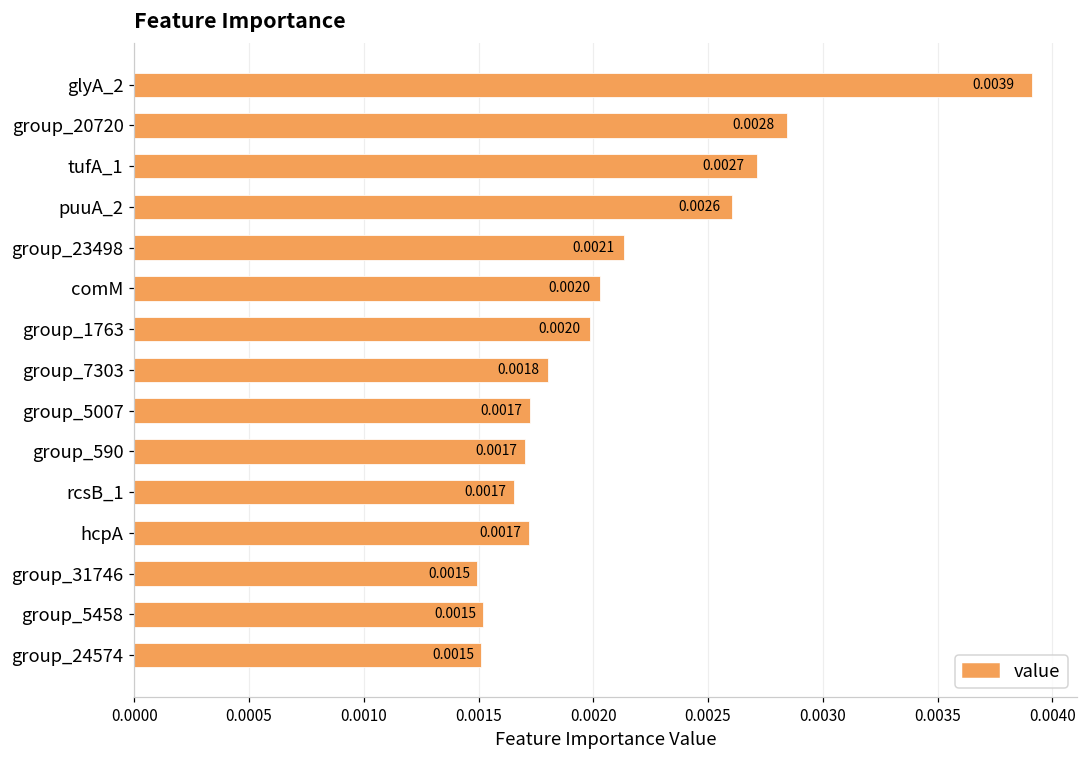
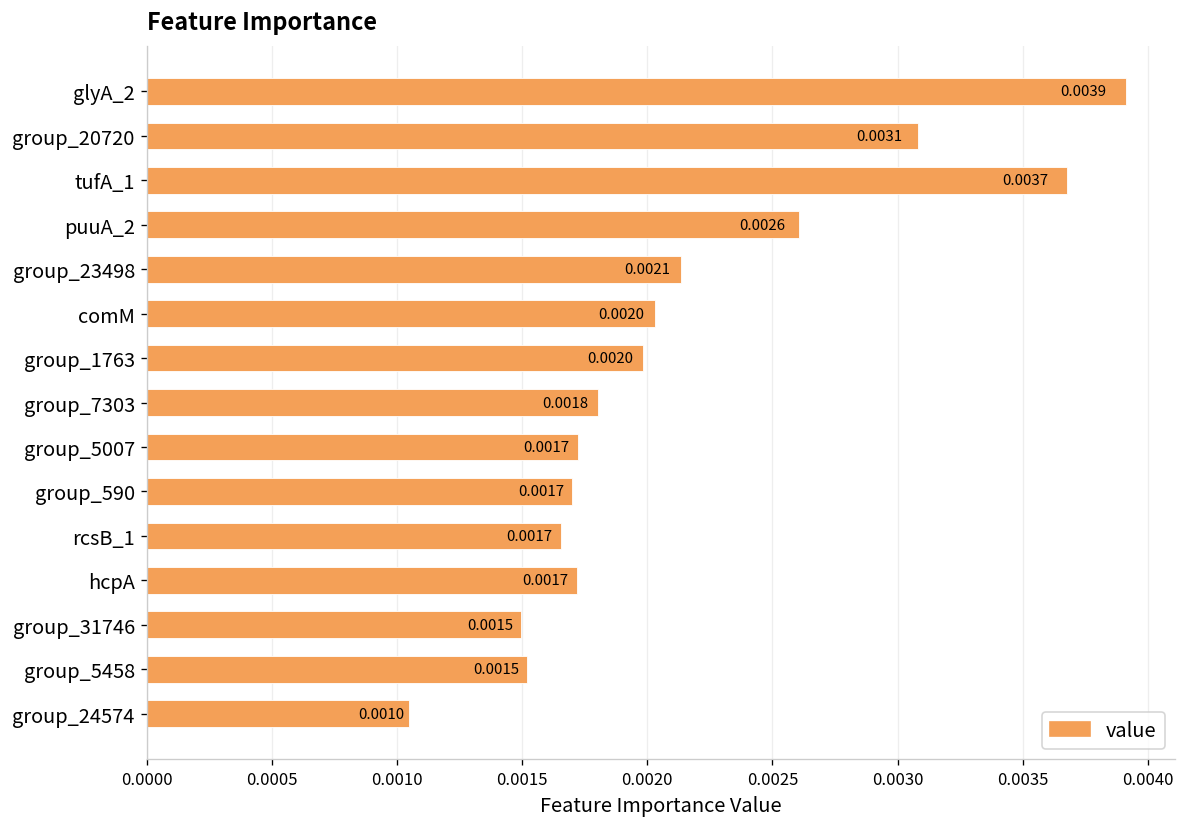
  {
    "glyA_2": 0.0039,
-   "group_20720": 0.0028,
-   "tufA_1": 0.0027,
+   "group_20720": 0.0031,
+   "tufA_1": 0.0037,
    "puuA_2": 0.0026,
    "group_23498": 0.0021,
    "comM": 0.0020,
    "group_1763": 0.0020,
    "group_7303": 0.0018,
    "group_5007": 0.0017,
    "group_590": 0.0017,
    "rcsB_1": 0.0017,
    "hcpA": 0.0017,
    "group_31746": 0.0015,
    "group_5458": 0.0015,
-   "group_24574": 0.0015
+   "group_24574": 0.0010
  }
